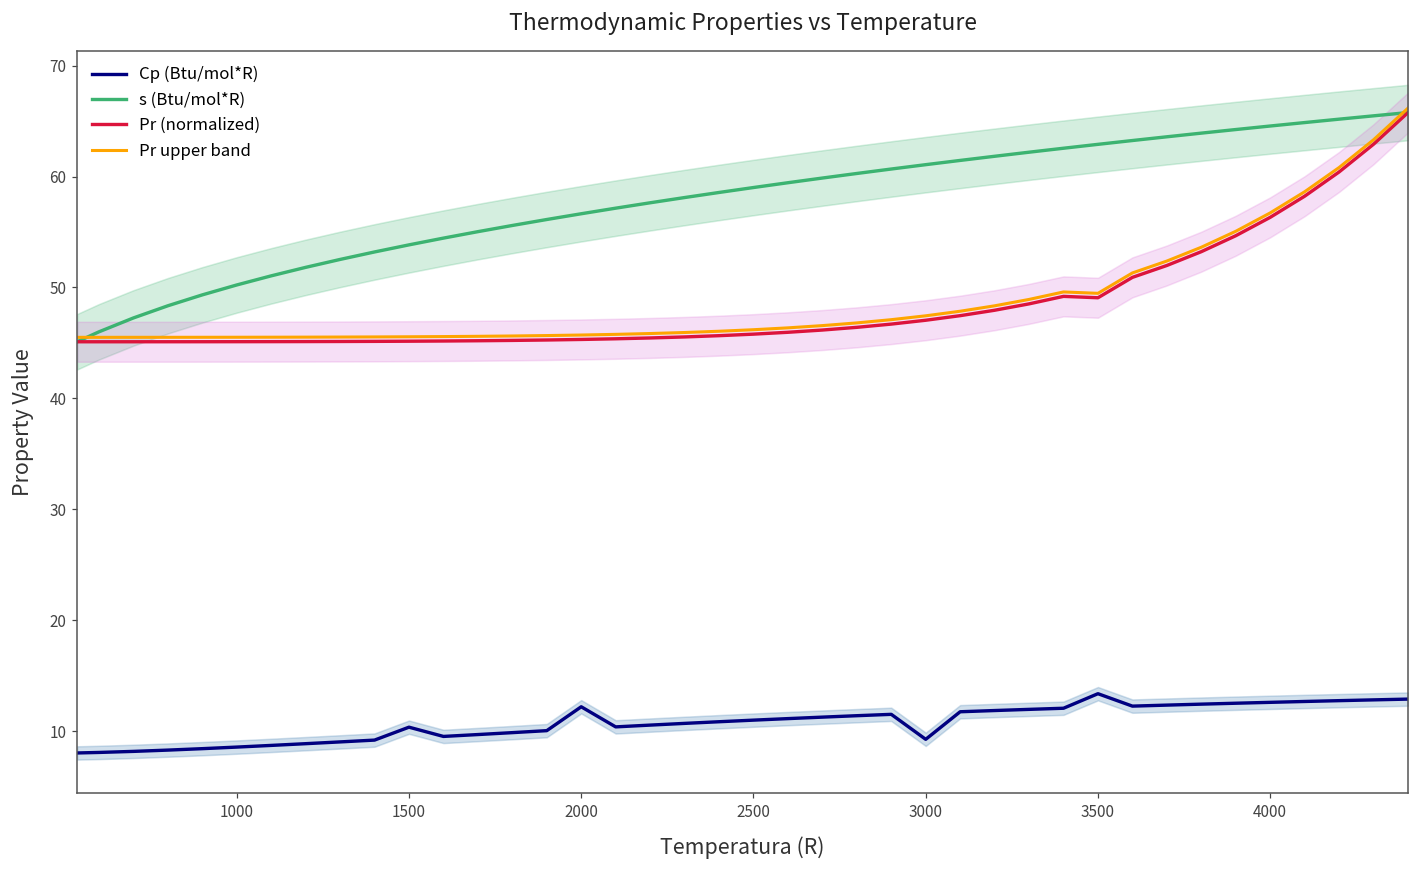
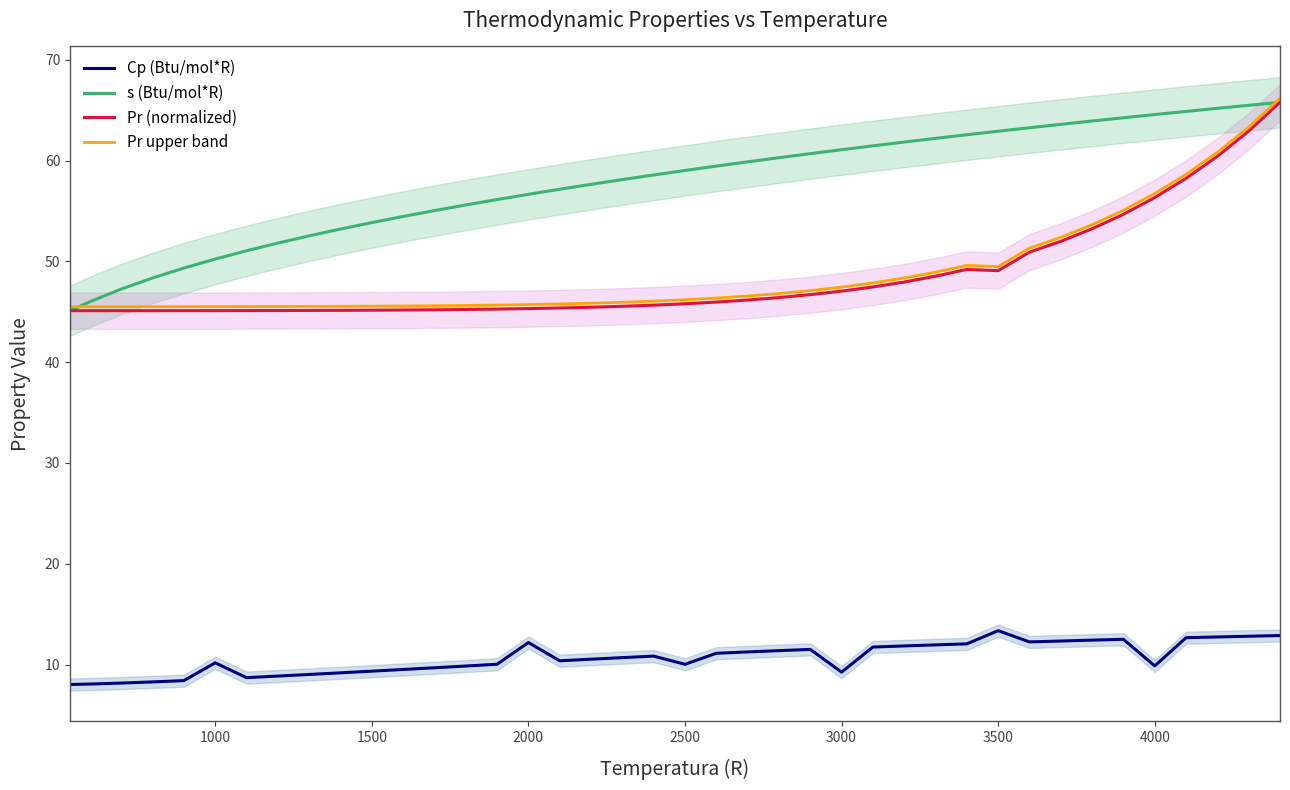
  {
    "Cp (Btu/mol*R)": {
-     "1000": 8.6,
-     "1500": 10.4,
+     "1000": 10.2,
+     "1500": 9.4,
      "2000": 12.2,
-     "2500": 11.0,
+     "2500": 10.0,
      "3000": 9.3,
      "3500": 13.4,
-     "4000": 12.6
+     "4000": 9.9
    },
    "Pr (normalized)": {
      "1000": 45.1,
      "1500": 45.2,
      "2000": 45.3,
      "2500": 45.8,
      "3000": 47.0,
      "3500": 49.1,
      "4000": 56.3
    },
    "Pr upper band": {
      "1000": 45.5,
      "1500": 45.6,
      "2000": 45.7,
      "2500": 46.2,
      "3000": 47.4,
      "3500": 49.5,
      "4000": 56.7
    }
  }
